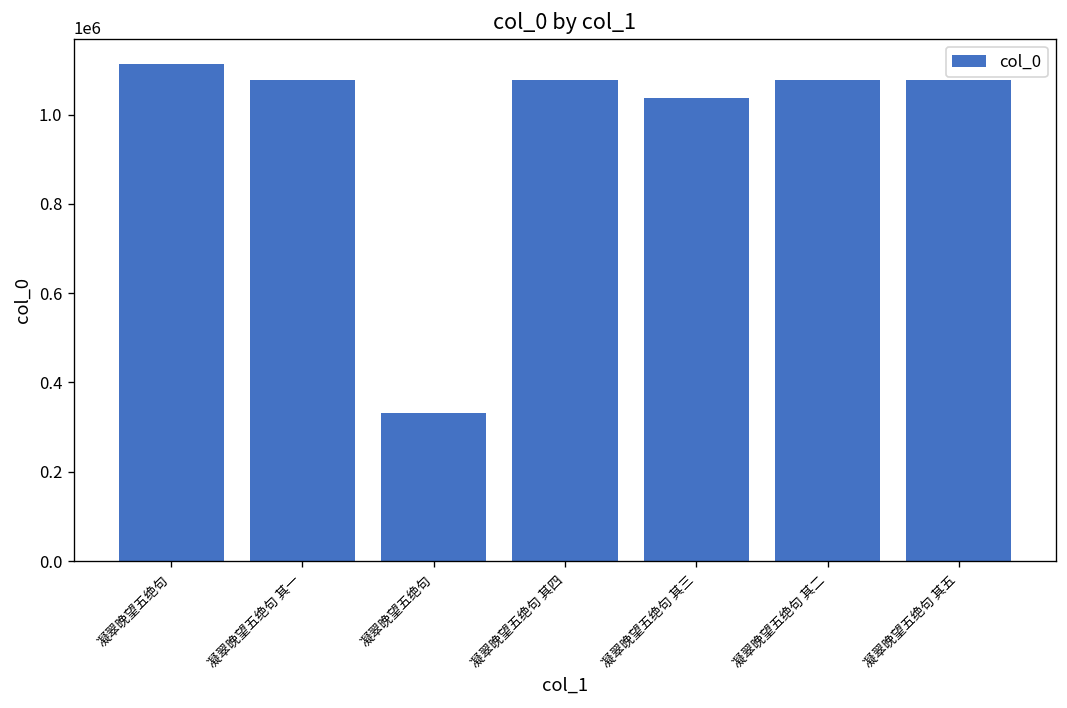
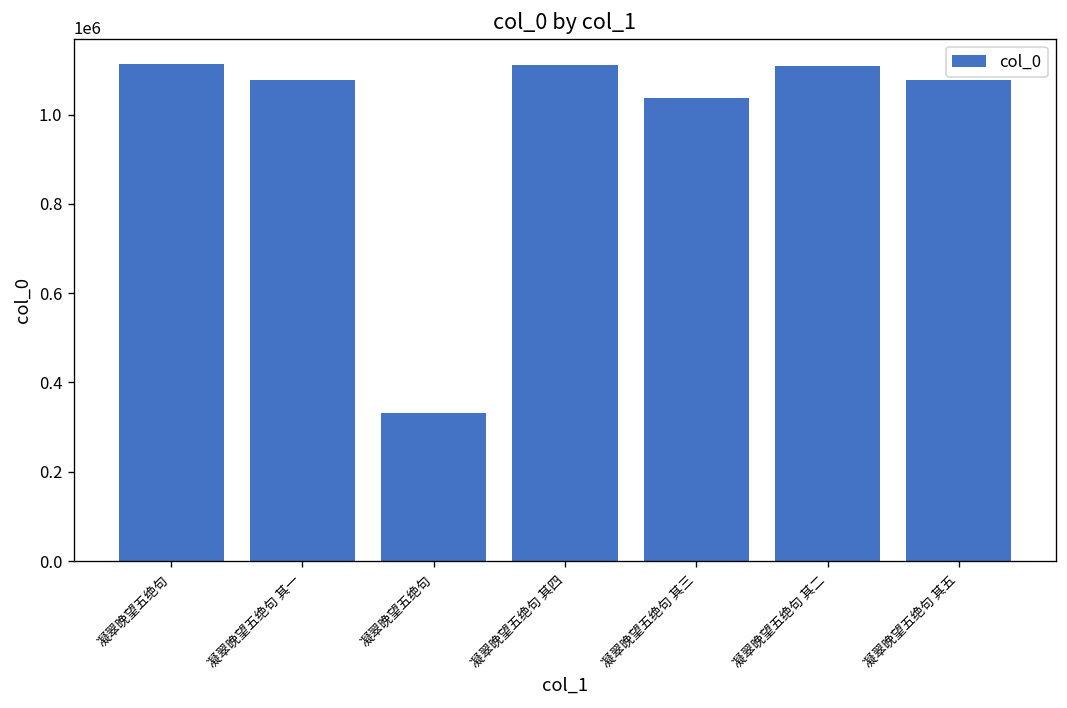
  {
    "凝翠晚望五绝句 其一": 1080000,
-   "凝翠晚望五绝句 其四": 1080000,
+   "凝翠晚望五绝句 其四": 1110000,
    "凝翠晚望五绝句 其三": 1040000,
-   "凝翠晚望五绝句 其二": 1080000,
+   "凝翠晚望五绝句 其二": 1110000,
    "凝翠晚望五绝句 其五": 1080000
  }
